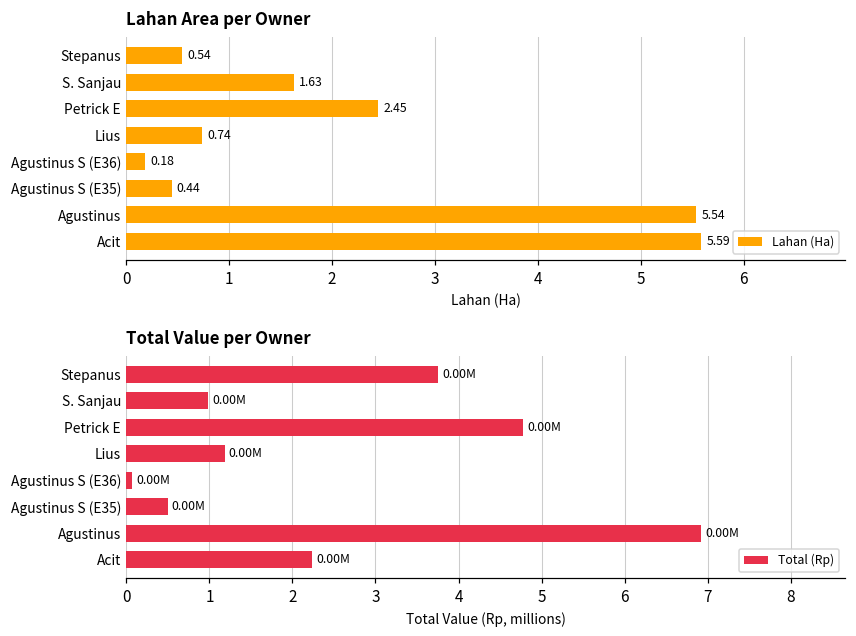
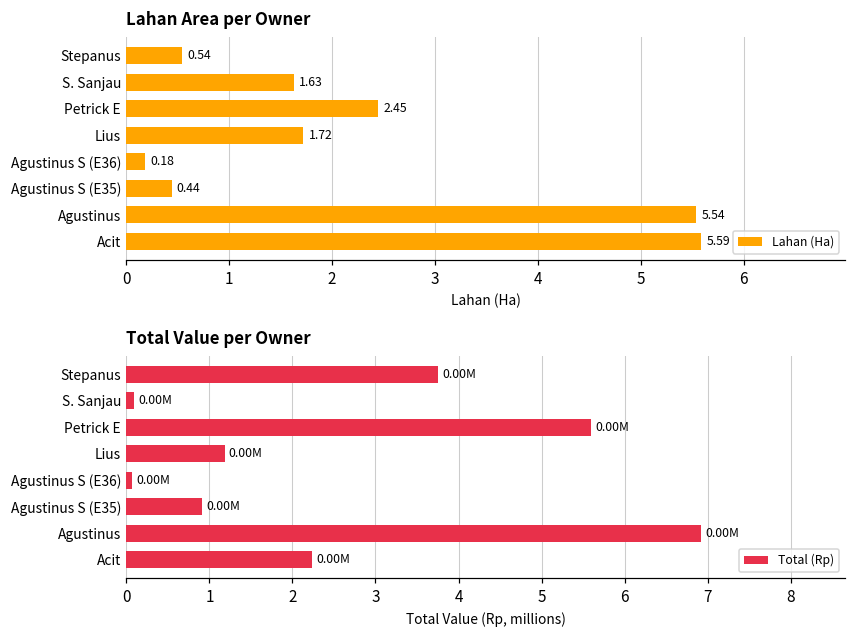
  {
    "Lahan Area per Owner": {
      "Stepanus": 0.54,
      "S. Sanjau": 1.63,
      "Petrick E": 2.45,
-     "Lius": 0.74,
+     "Lius": 1.72,
      "Agustinus S (E36)": 0.18,
      "Agustinus S (E35)": 0.44,
      "Agustinus": 5.54,
      "Acit": 5.59
    },
    "Total Value per Owner": {
-     "S. Sanjau": 1.0,
-     "Petrick E": 4.8,
-     "Agustinus S (E35)": 0.5
+     "S. Sanjau": 0.1,
+     "Petrick E": 5.6,
+     "Agustinus S (E35)": 0.9
    }
  }
